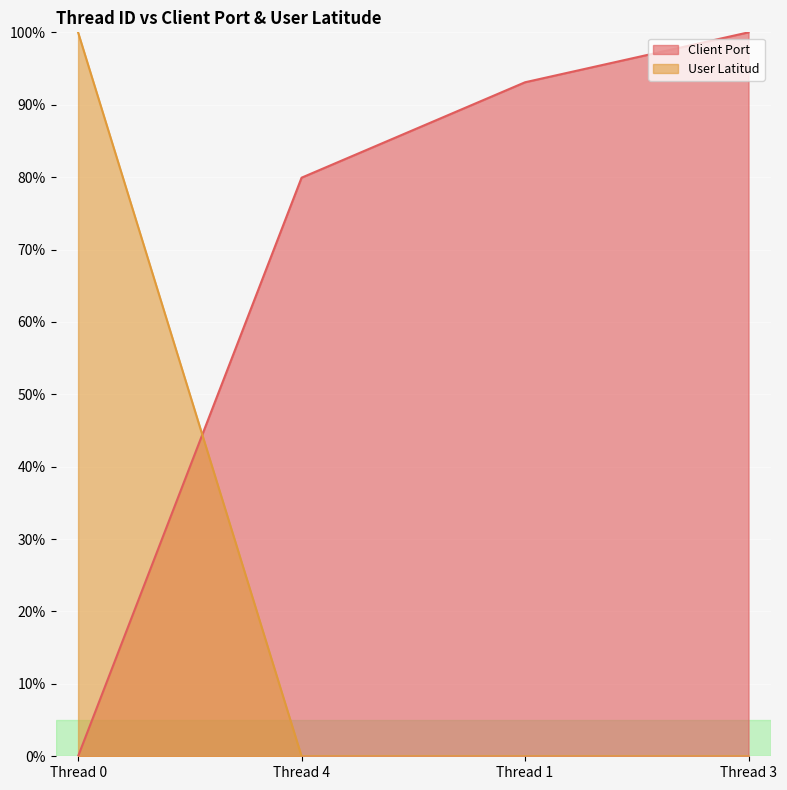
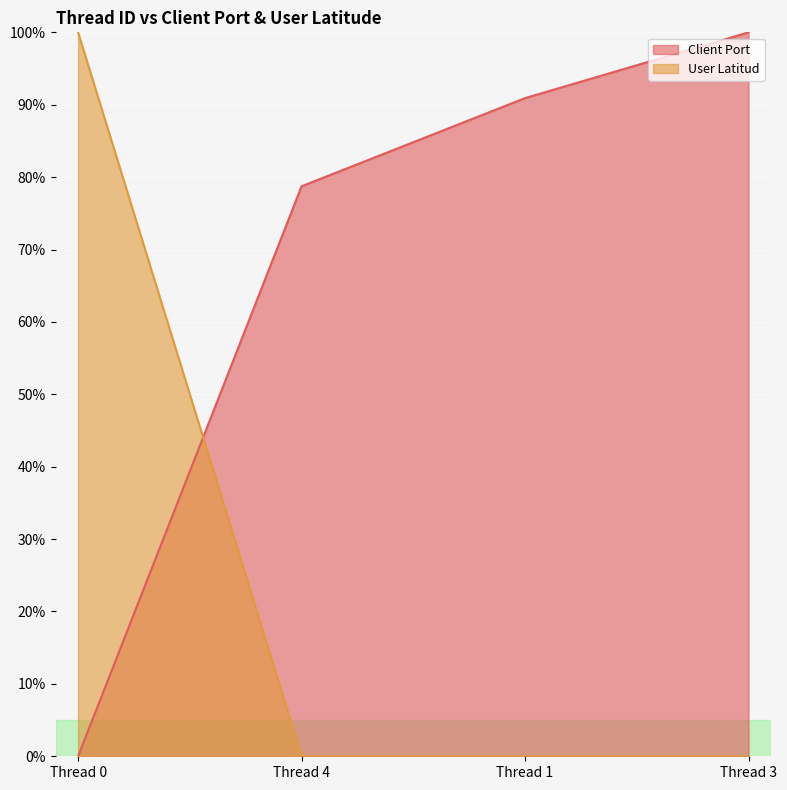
  {
    "Client Port": {
      "Thread 0": "0%",
-     "Thread 4": "80%",
-     "Thread 1": "93%",
+     "Thread 4": "79%",
+     "Thread 1": "91%",
      "Thread 3": "100%"
    },
    "User Latitud": {
      "Thread 0": "100%",
      "Thread 4": "0%",
      "Thread 1": "0%",
      "Thread 3": "0%"
    }
  }
